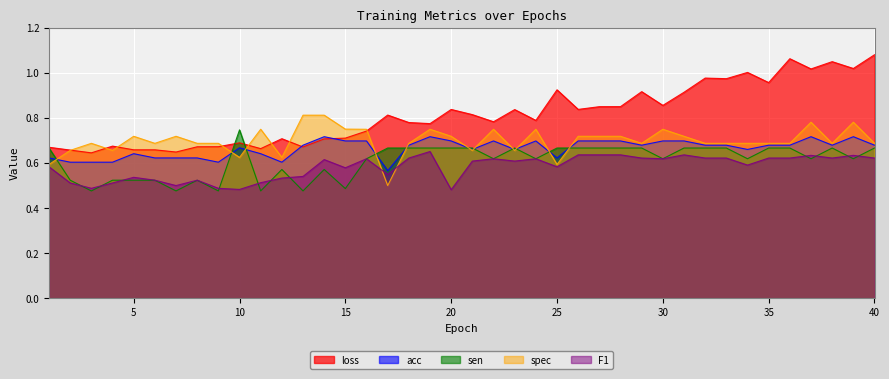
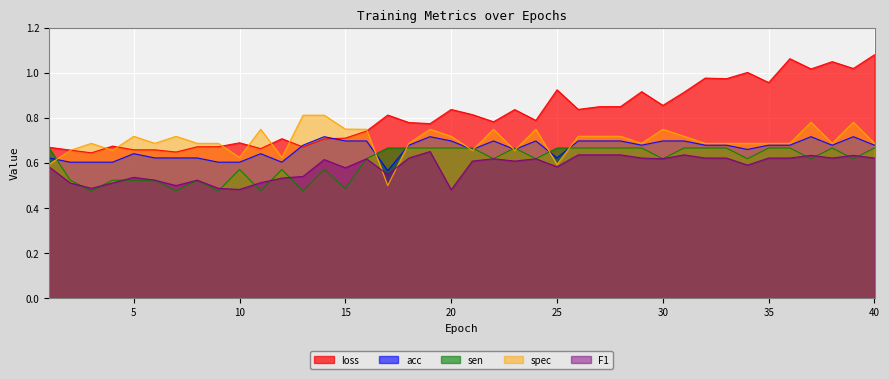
  {
    "loss": {
      "5": 0.66,
      "10": 0.69,
      "15": 0.71,
      "20": 0.84,
      "25": 0.93,
      "30": 0.86,
      "35": 0.96,
      "40": 1.08
    },
    "acc": {
      "5": 0.64,
-     "10": 0.67,
+     "10": 0.60,
      "15": 0.70,
      "20": 0.70,
      "25": 0.62,
      "30": 0.70
    },
    "sen": {
      "5": 0.52,
-     "10": 0.75,
+     "10": 0.57,
      "15": 0.49,
      "20": 0.67,
      "25": 0.67,
      "35": 0.67,
      "40": 0.67
    },
    "spec": {
      "5": 0.72,
      "10": 0.63,
      "15": 0.75,
      "20": 0.72,
      "30": 0.75
    },
    "F1": {
      "5": 0.54,
      "10": 0.48,
      "15": 0.58,
      "20": 0.48,
      "35": 0.62,
      "40": 0.62
    }
  }
